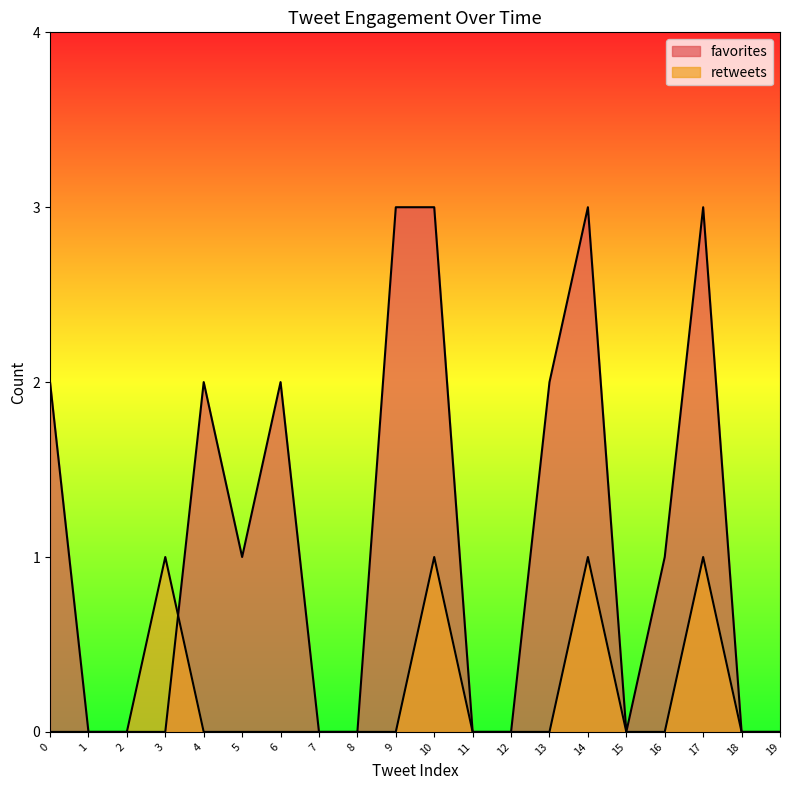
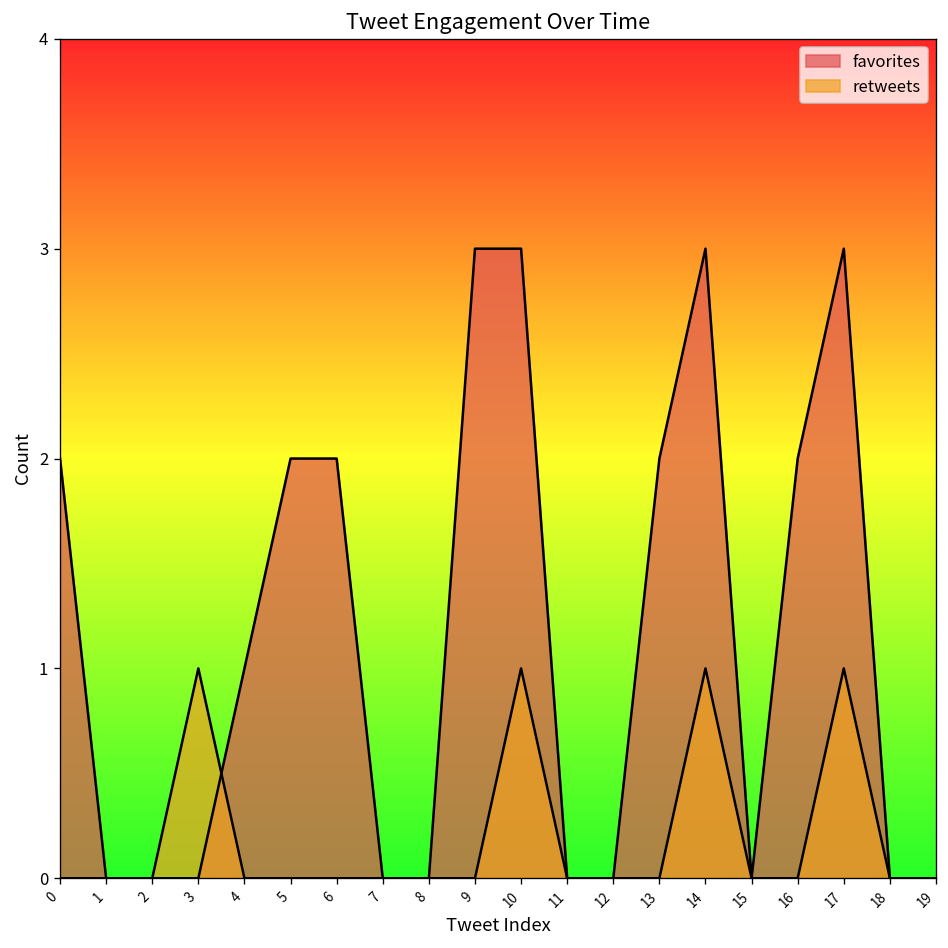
  {
    "favorites": {
      "0": 2,
      "3": 0,
-     "4": 2,
-     "5": 1,
+     "4": 1,
+     "5": 2,
      "6": 2,
      "9": 3,
      "10": 3,
      "13": 2,
      "14": 3,
-     "16": 1,
+     "16": 2,
      "17": 3
    },
    "retweets": {
      "0": 0,
      "3": 1,
      "4": 0,
      "5": 0,
      "6": 0,
      "9": 0,
      "10": 1,
      "13": 0,
      "14": 1,
      "16": 0,
      "17": 1
    }
  }
